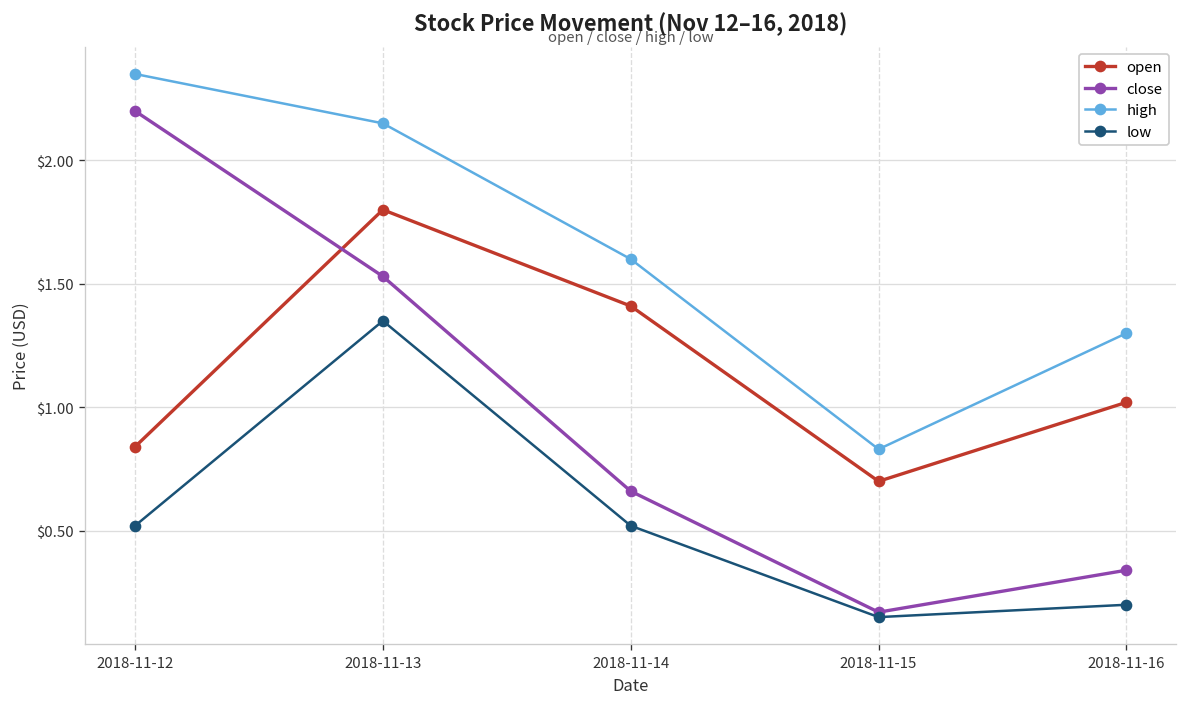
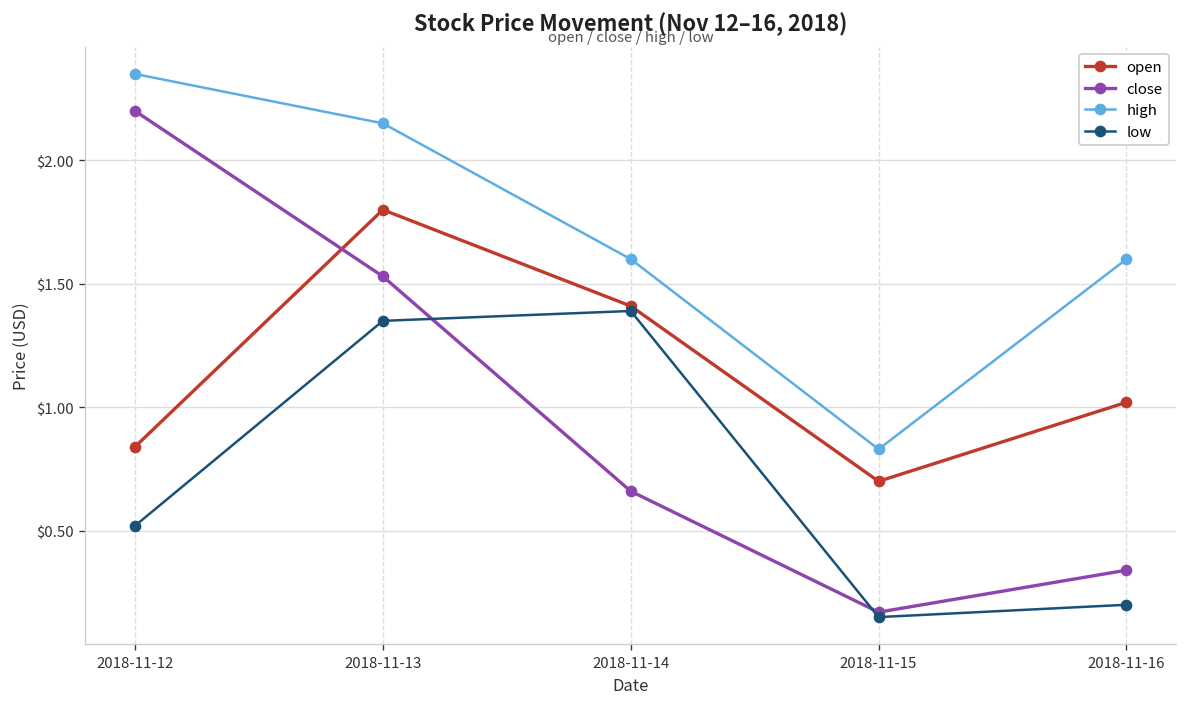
  {
    "open": {
      "2018-11-12": "$0.84",
      "2018-11-13": "$1.80",
      "2018-11-14": "$1.41",
      "2018-11-15": "$0.70",
      "2018-11-16": "$1.02"
    },
    "close": {
      "2018-11-12": "$2.20",
      "2018-11-13": "$1.53",
      "2018-11-14": "$0.66",
      "2018-11-15": "$0.17",
      "2018-11-16": "$0.34"
    },
    "high": {
      "2018-11-12": "$2.35",
      "2018-11-13": "$2.15",
      "2018-11-14": "$1.6",
      "2018-11-15": "$0.83",
-     "2018-11-16": "$1.3"
+     "2018-11-16": "$1.6"
    },
    "low": {
      "2018-11-12": "$0.52",
      "2018-11-13": "$1.35",
-     "2018-11-14": "$0.52",
+     "2018-11-14": "$1.39",
      "2018-11-15": "$0.15",
      "2018-11-16": "$0.20"
    }
  }
